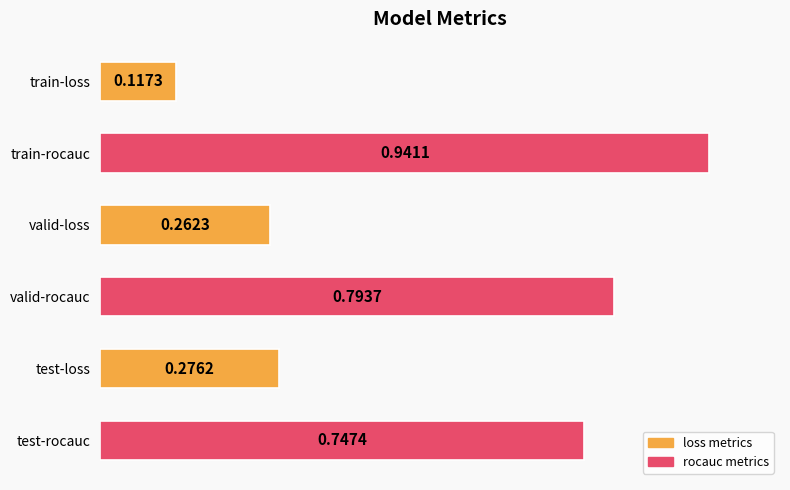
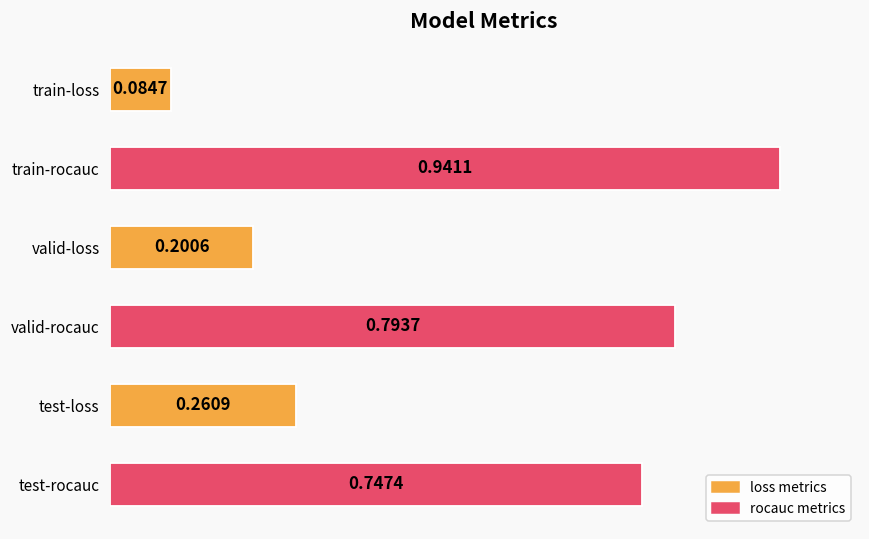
  {
-   "train-loss": 0.1173,
+   "train-loss": 0.0847,
    "train-rocauc": 0.9411,
-   "valid-loss": 0.2623,
+   "valid-loss": 0.2006,
    "valid-rocauc": 0.7937,
-   "test-loss": 0.2762,
+   "test-loss": 0.2609,
    "test-rocauc": 0.7474
  }
